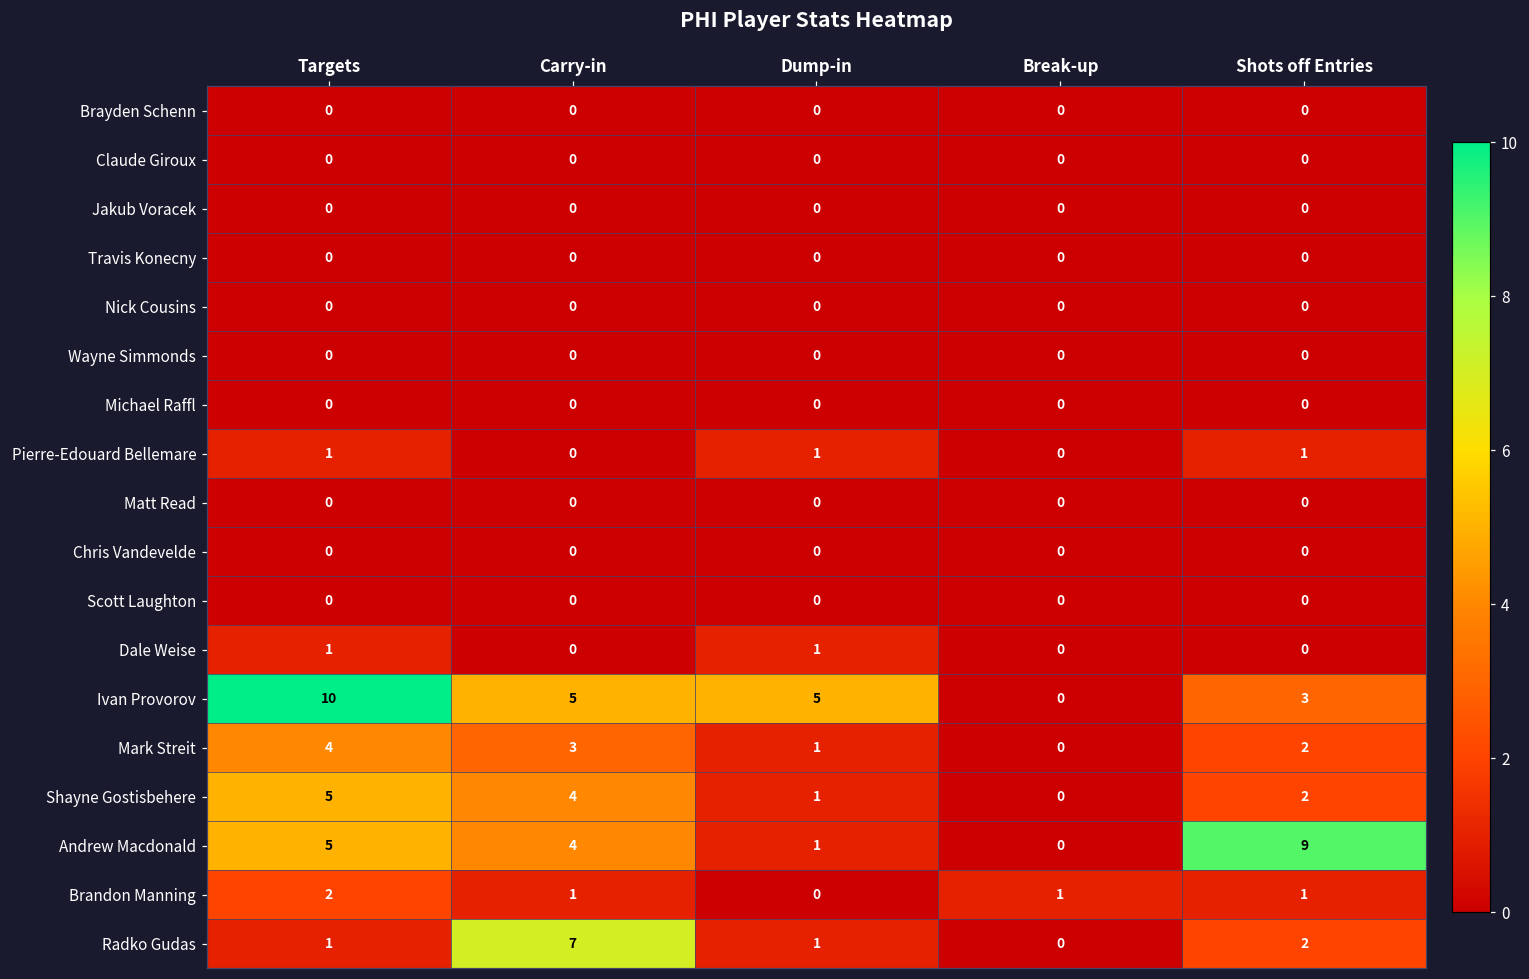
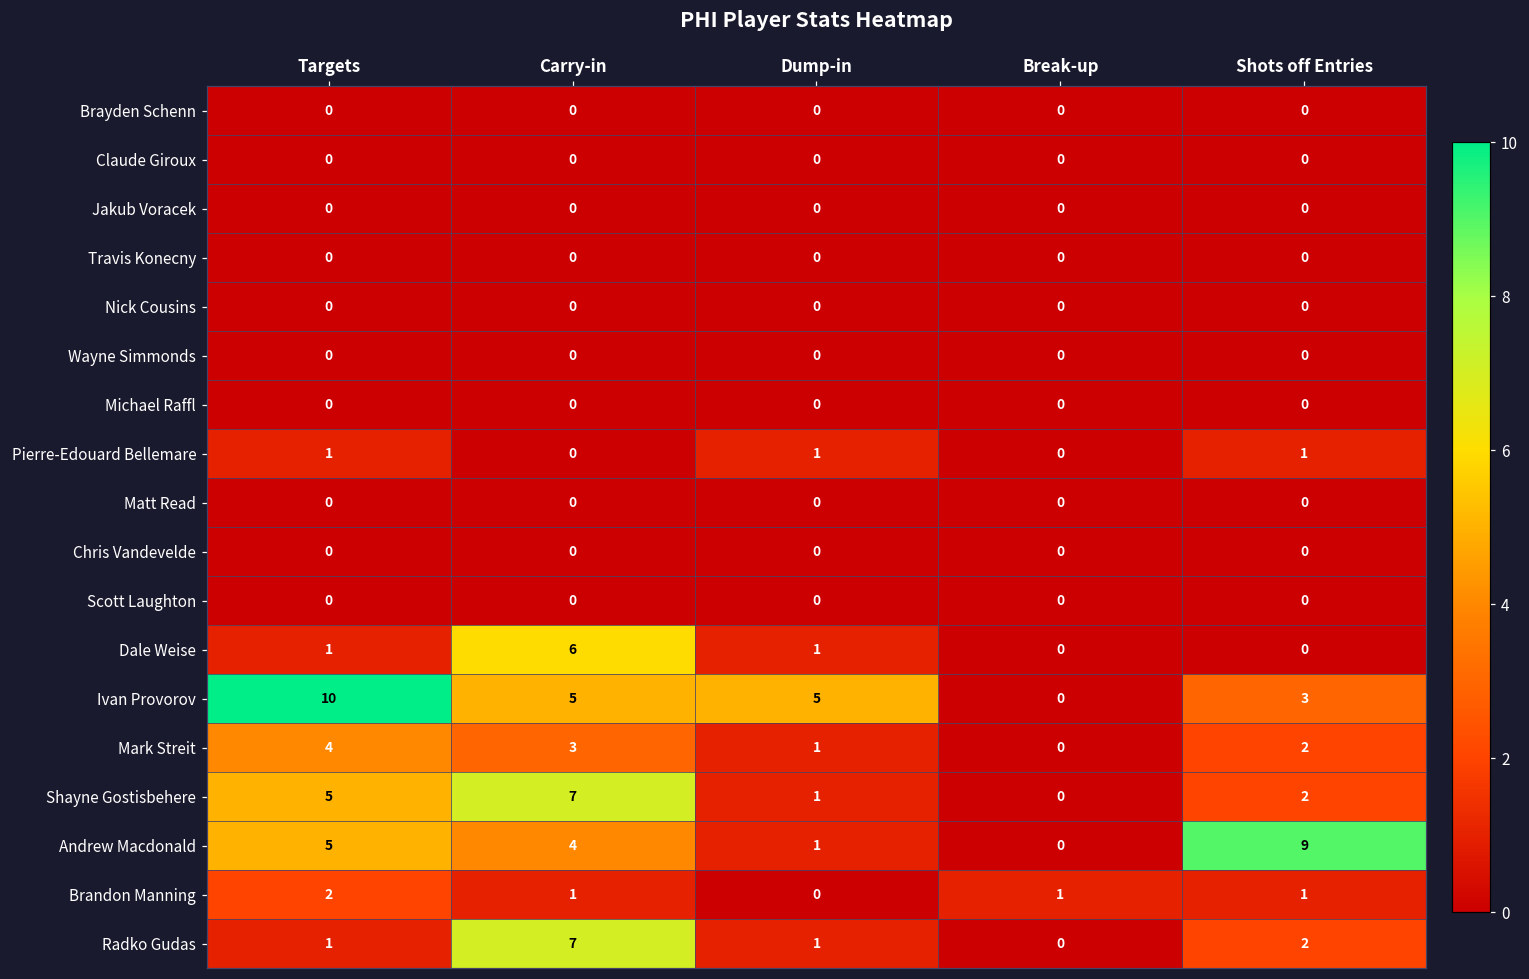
  {
    "Brayden Schenn": {
      "Targets": 0,
      "Carry-in": 0,
      "Dump-in": 0,
      "Break-up": 0,
      "Shots off Entries": 0
    },
    "Claude Giroux": {
      "Targets": 0,
      "Carry-in": 0,
      "Dump-in": 0,
      "Break-up": 0,
      "Shots off Entries": 0
    },
    "Jakub Voracek": {
      "Targets": 0,
      "Carry-in": 0,
      "Dump-in": 0,
      "Break-up": 0,
      "Shots off Entries": 0
    },
    "Travis Konecny": {
      "Targets": 0,
      "Carry-in": 0,
      "Dump-in": 0,
      "Break-up": 0,
      "Shots off Entries": 0
    },
    "Nick Cousins": {
      "Targets": 0,
      "Carry-in": 0,
      "Dump-in": 0,
      "Break-up": 0,
      "Shots off Entries": 0
    },
    "Wayne Simmonds": {
      "Targets": 0,
      "Carry-in": 0,
      "Dump-in": 0,
      "Break-up": 0,
      "Shots off Entries": 0
    },
    "Michael Raffl": {
      "Targets": 0,
      "Carry-in": 0,
      "Dump-in": 0,
      "Break-up": 0,
      "Shots off Entries": 0
    },
    "Pierre-Edouard Bellemare": {
      "Targets": 1,
      "Carry-in": 0,
      "Dump-in": 1,
      "Break-up": 0,
      "Shots off Entries": 1
    },
    "Matt Read": {
      "Targets": 0,
      "Carry-in": 0,
      "Dump-in": 0,
      "Break-up": 0,
      "Shots off Entries": 0
    },
    "Chris Vandevelde": {
      "Targets": 0,
      "Carry-in": 0,
      "Dump-in": 0,
      "Break-up": 0,
      "Shots off Entries": 0
    },
    "Scott Laughton": {
      "Targets": 0,
      "Carry-in": 0,
      "Dump-in": 0,
      "Break-up": 0,
      "Shots off Entries": 0
    },
    "Dale Weise": {
      "Targets": 1,
-     "Carry-in": 0,
+     "Carry-in": 6,
      "Dump-in": 1,
      "Break-up": 0,
      "Shots off Entries": 0
    },
    "Ivan Provorov": {
      "Targets": 10,
      "Carry-in": 5,
      "Dump-in": 5,
      "Break-up": 0,
      "Shots off Entries": 3
    },
    "Mark Streit": {
      "Targets": 4,
      "Carry-in": 3,
      "Dump-in": 1,
      "Break-up": 0,
      "Shots off Entries": 2
    },
    "Shayne Gostisbehere": {
      "Targets": 5,
-     "Carry-in": 4,
+     "Carry-in": 7,
      "Dump-in": 1,
      "Break-up": 0,
      "Shots off Entries": 2
    },
    "Andrew Macdonald": {
      "Targets": 5,
      "Carry-in": 4,
      "Dump-in": 1,
      "Break-up": 0,
      "Shots off Entries": 9
    },
    "Brandon Manning": {
      "Targets": 2,
      "Carry-in": 1,
      "Dump-in": 0,
      "Break-up": 1,
      "Shots off Entries": 1
    },
    "Radko Gudas": {
      "Targets": 1,
      "Carry-in": 7,
      "Dump-in": 1,
      "Break-up": 0,
      "Shots off Entries": 2
    }
  }
